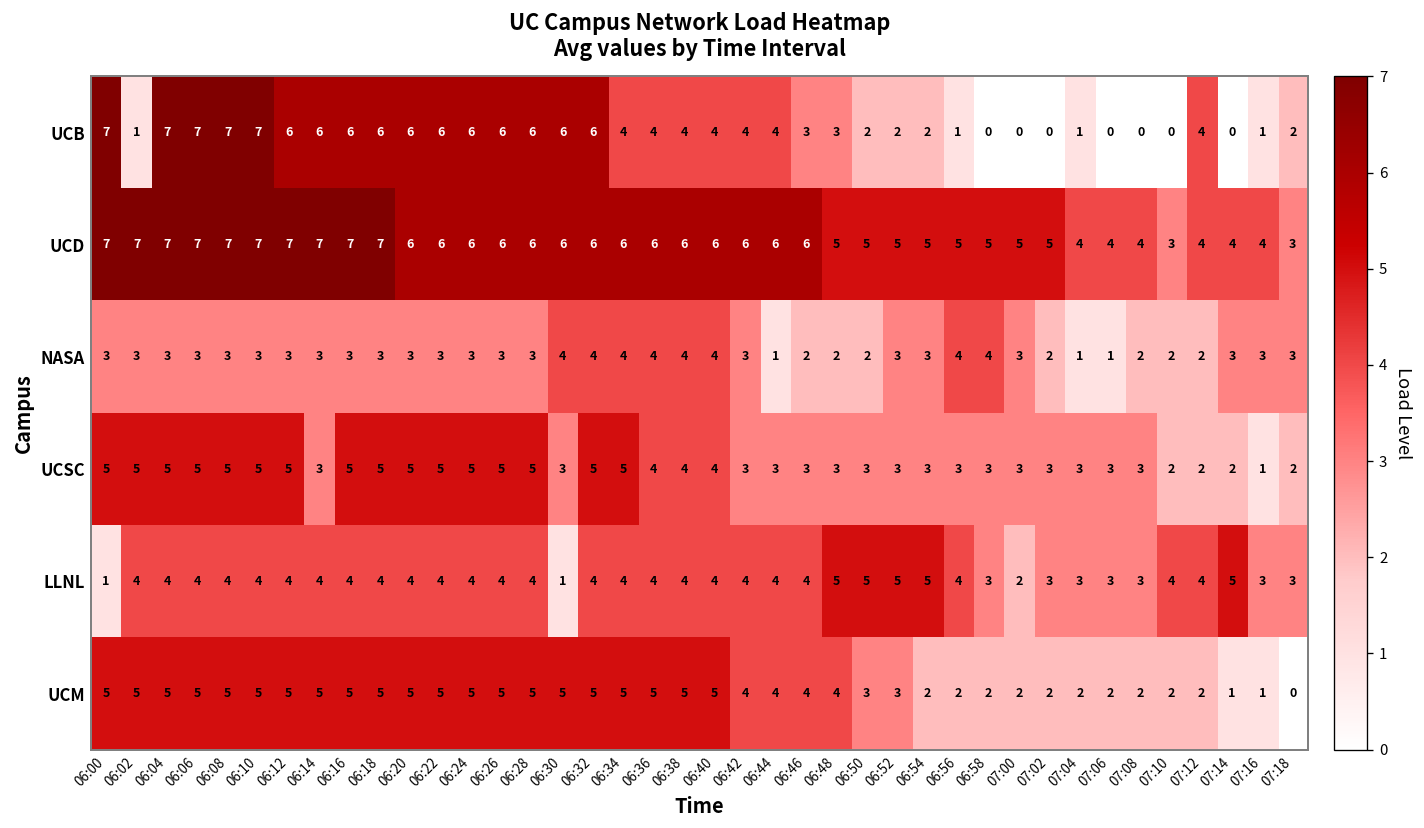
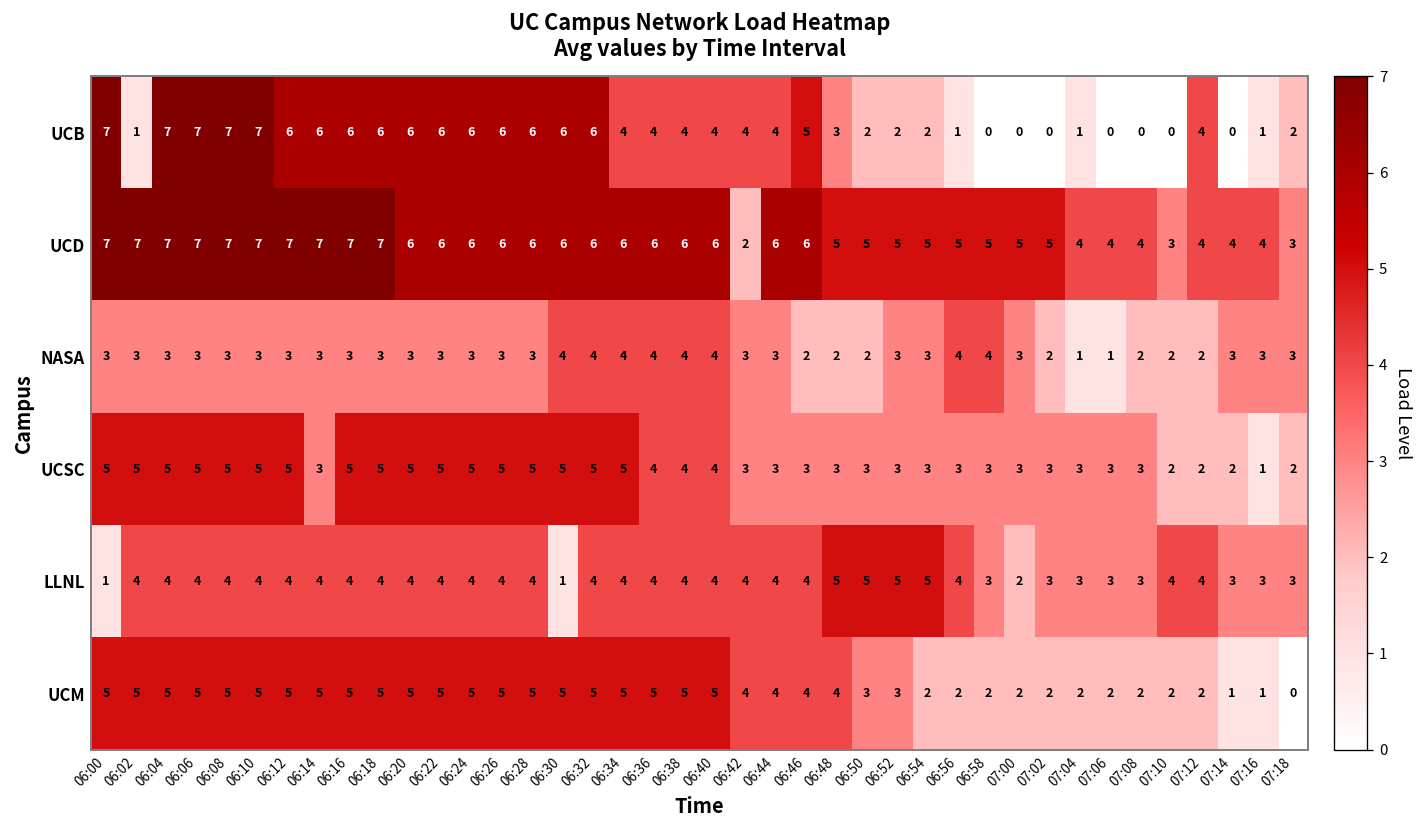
  {
    "UCB": {
      "06:00": 7,
      "06:02": 1,
      "06:04": 7,
      "06:06": 7,
      "06:08": 7,
      "06:10": 7,
      "06:12": 6,
      "06:14": 6,
      "06:16": 6,
      "06:18": 6,
      "06:20": 6,
      "06:22": 6,
      "06:24": 6,
      "06:26": 6,
      "06:28": 6,
      "06:30": 6,
      "06:32": 6,
      "06:34": 4,
      "06:36": 4,
      "06:38": 4,
      "06:40": 4,
      "06:42": 4,
      "06:44": 4,
-     "06:46": 3,
+     "06:46": 5,
      "06:48": 3,
      "06:50": 2,
      "06:52": 2,
      "06:54": 2,
      "06:56": 1,
      "06:58": 0,
      "07:00": 0,
      "07:02": 0,
      "07:04": 1,
      "07:06": 0,
      "07:08": 0,
      "07:10": 0,
      "07:12": 4,
      "07:14": 0,
      "07:16": 1,
      "07:18": 2
    },
    "UCD": {
      "06:00": 7,
      "06:02": 7,
      "06:04": 7,
      "06:06": 7,
      "06:08": 7,
      "06:10": 7,
      "06:12": 7,
      "06:14": 7,
      "06:16": 7,
      "06:18": 7,
      "06:20": 6,
      "06:22": 6,
      "06:24": 6,
      "06:26": 6,
      "06:28": 6,
      "06:30": 6,
      "06:32": 6,
      "06:34": 6,
      "06:36": 6,
      "06:38": 6,
      "06:40": 6,
-     "06:42": 6,
+     "06:42": 2,
      "06:44": 6,
      "06:46": 6,
      "06:48": 5,
      "06:50": 5,
      "06:52": 5,
      "06:54": 5,
      "06:56": 5,
      "06:58": 5,
      "07:00": 5,
      "07:02": 5,
      "07:04": 4,
      "07:06": 4,
      "07:08": 4,
      "07:10": 3,
      "07:12": 4,
      "07:14": 4,
      "07:16": 4,
      "07:18": 3
    },
    "NASA": {
      "06:00": 3,
      "06:02": 3,
      "06:04": 3,
      "06:06": 3,
      "06:08": 3,
      "06:10": 3,
      "06:12": 3,
      "06:14": 3,
      "06:16": 3,
      "06:18": 3,
      "06:20": 3,
      "06:22": 3,
      "06:24": 3,
      "06:26": 3,
      "06:28": 3,
      "06:30": 4,
      "06:32": 4,
      "06:34": 4,
      "06:36": 4,
      "06:38": 4,
      "06:40": 4,
      "06:42": 3,
-     "06:44": 1,
+     "06:44": 3,
      "06:46": 2,
      "06:48": 2,
      "06:50": 2,
      "06:52": 3,
      "06:54": 3,
      "06:56": 4,
      "06:58": 4,
      "07:00": 3,
      "07:02": 2,
      "07:04": 1,
      "07:06": 1,
      "07:08": 2,
      "07:10": 2,
      "07:12": 2,
      "07:14": 3,
      "07:16": 3,
      "07:18": 3
    },
    "UCSC": {
      "06:00": 5,
      "06:02": 5,
      "06:04": 5,
      "06:06": 5,
      "06:08": 5,
      "06:10": 5,
      "06:12": 5,
      "06:14": 3,
      "06:16": 5,
      "06:18": 5,
      "06:20": 5,
      "06:22": 5,
      "06:24": 5,
      "06:26": 5,
      "06:28": 5,
-     "06:30": 3,
+     "06:30": 5,
      "06:32": 5,
      "06:34": 5,
      "06:36": 4,
      "06:38": 4,
      "06:40": 4,
      "06:42": 3,
      "06:44": 3,
      "06:46": 3,
      "06:48": 3,
      "06:50": 3,
      "06:52": 3,
      "06:54": 3,
      "06:56": 3,
      "06:58": 3,
      "07:00": 3,
      "07:02": 3,
      "07:04": 3,
      "07:06": 3,
      "07:08": 3,
      "07:10": 2,
      "07:12": 2,
      "07:14": 2,
      "07:16": 1,
      "07:18": 2
    },
    "LLNL": {
      "06:00": 1,
      "06:02": 4,
      "06:04": 4,
      "06:06": 4,
      "06:08": 4,
      "06:10": 4,
      "06:12": 4,
      "06:14": 4,
      "06:16": 4,
      "06:18": 4,
      "06:20": 4,
      "06:22": 4,
      "06:24": 4,
      "06:26": 4,
      "06:28": 4,
      "06:30": 1,
      "06:32": 4,
      "06:34": 4,
      "06:36": 4,
      "06:38": 4,
      "06:40": 4,
      "06:42": 4,
      "06:44": 4,
      "06:46": 4,
      "06:48": 5,
      "06:50": 5,
      "06:52": 5,
      "06:54": 5,
      "06:56": 4,
      "06:58": 3,
      "07:00": 2,
      "07:02": 3,
      "07:04": 3,
      "07:06": 3,
      "07:08": 3,
      "07:10": 4,
      "07:12": 4,
-     "07:14": 5,
+     "07:14": 3,
      "07:16": 3,
      "07:18": 3
    }
  }
